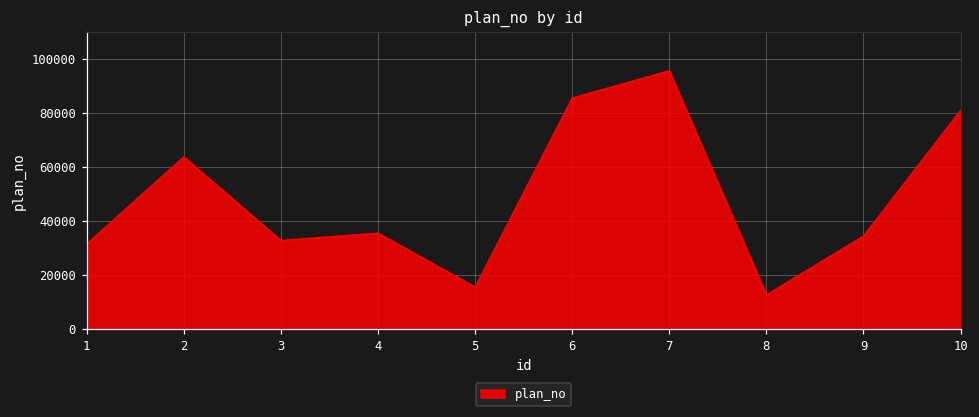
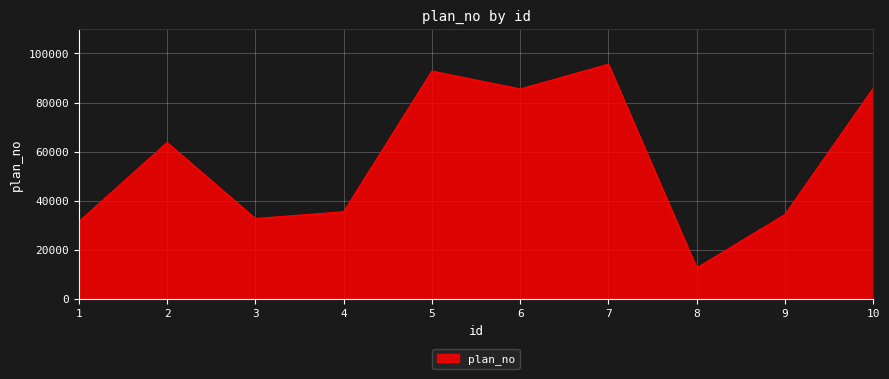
  {
    "1": 31000,
    "2": 64000,
    "3": 33000,
    "4": 36000,
-   "5": 16000,
+   "5": 93000,
    "6": 86000,
    "7": 96000,
    "8": 13000,
    "9": 34000,
-   "10": 81000
+   "10": 86000
  }
